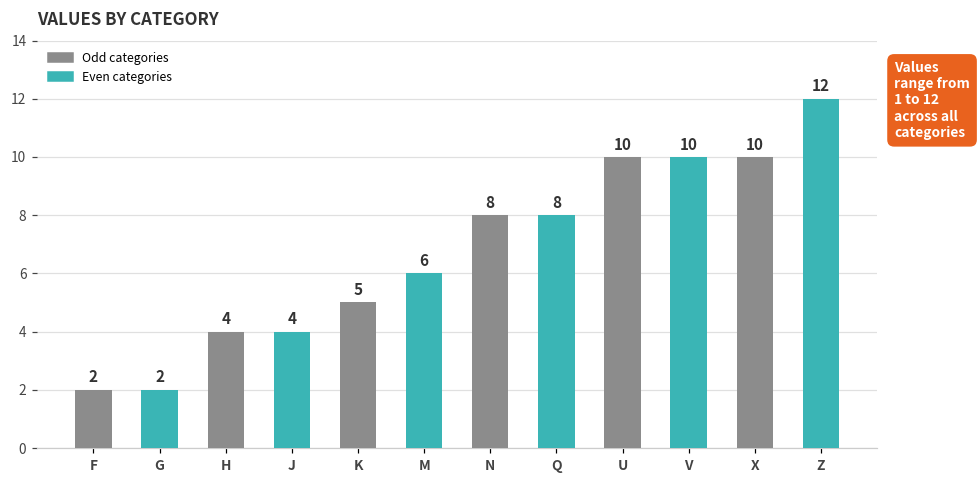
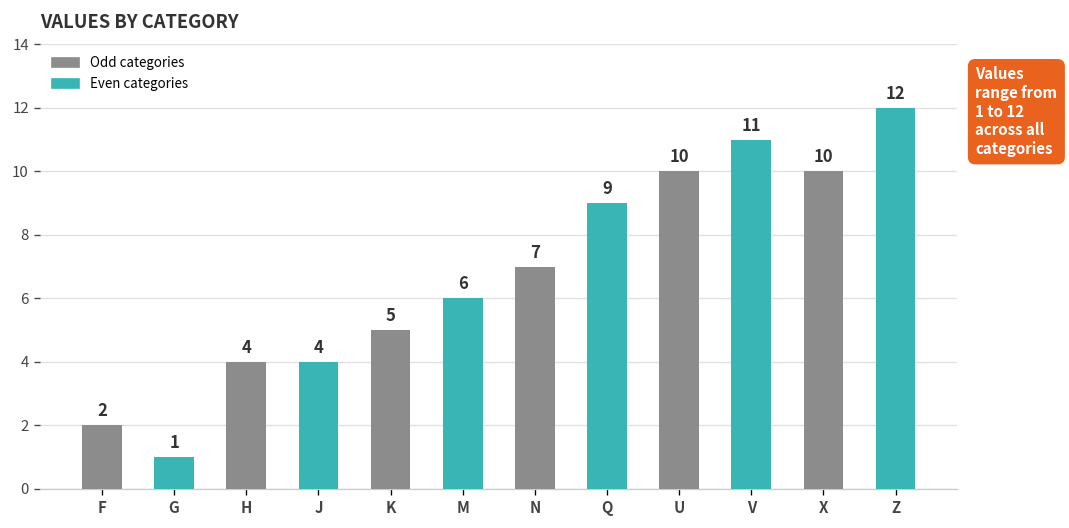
  {
    "F": 2,
-   "G": 2,
+   "G": 1,
    "H": 4,
    "J": 4,
    "K": 5,
    "M": 6,
-   "N": 8,
-   "Q": 8,
+   "N": 7,
+   "Q": 9,
    "U": 10,
-   "V": 10,
+   "V": 11,
    "X": 10,
    "Z": 12
  }
